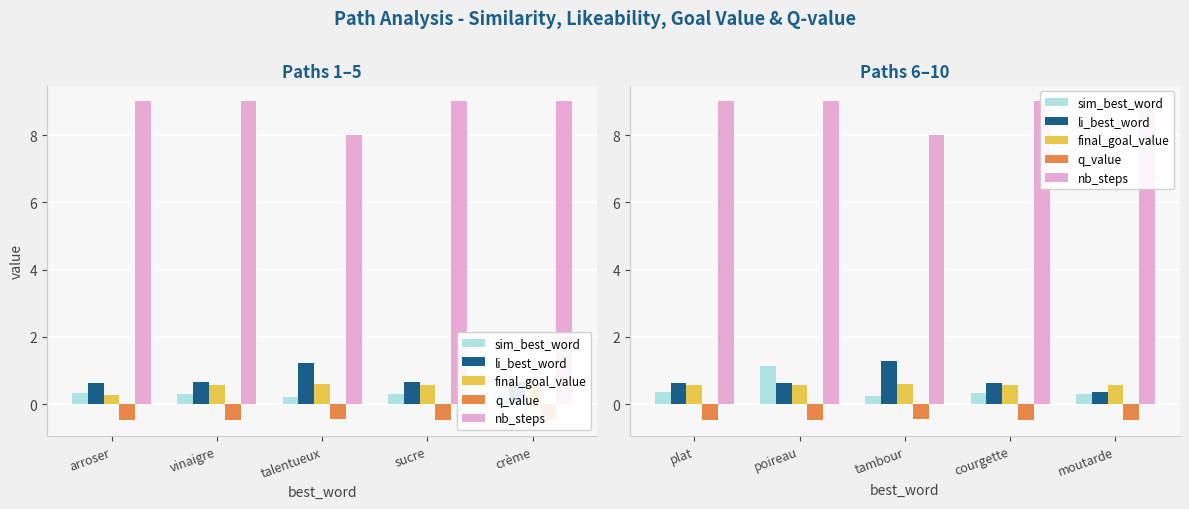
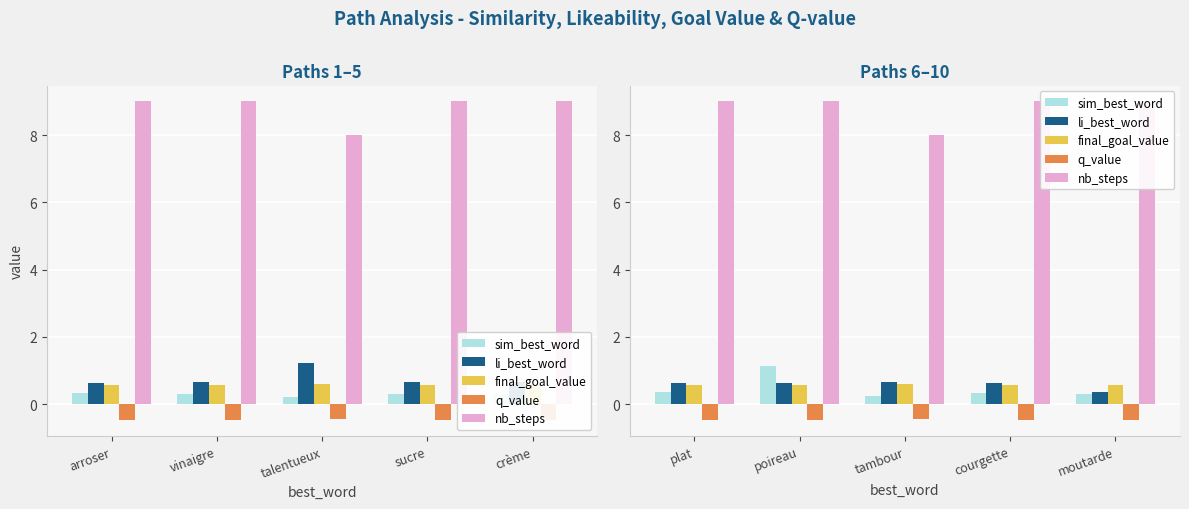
  {
    "Paths 1–5": {
      "sim_best_word": {
        "arroser": 0.3,
        "vinaigre": 0.3,
        "talentueux": 0.2,
        "sucre": 0.3
      },
      "li_best_word": {
        "arroser": 0.6,
        "vinaigre": 0.6,
        "talentueux": 1.2,
        "sucre": 0.7
      },
      "final_goal_value": {
-       "arroser": 0.3,
+       "arroser": 0.6,
        "vinaigre": 0.6,
        "talentueux": 0.6,
        "sucre": 0.6
      },
      "q_value": {
        "arroser": -0.5,
        "vinaigre": -0.5,
        "talentueux": -0.4,
        "sucre": -0.5
      },
      "nb_steps": {
        "arroser": 9.0,
        "vinaigre": 9.0,
        "talentueux": 8.0,
        "sucre": 9.0,
        "crème": 9.0
      }
    },
    "Paths 6–10": {
      "sim_best_word": {
        "plat": 0.4,
        "poireau": 1.1,
        "tambour": 0.3,
        "courgette": 0.3,
        "moutarde": 0.3
      },
      "li_best_word": {
        "plat": 0.6,
        "poireau": 0.6,
-       "tambour": 1.3,
+       "tambour": 0.7,
        "courgette": 0.6,
        "moutarde": 0.4
      },
      "final_goal_value": {
        "plat": 0.6,
        "poireau": 0.6,
        "tambour": 0.6,
        "courgette": 0.6,
        "moutarde": 0.6
      },
      "q_value": {
        "plat": -0.5,
        "poireau": -0.5,
        "tambour": -0.4,
        "courgette": -0.5,
        "moutarde": -0.5
      },
      "nb_steps": {
        "plat": 9.0,
        "poireau": 9.0,
        "tambour": 8.0
      }
    }
  }
